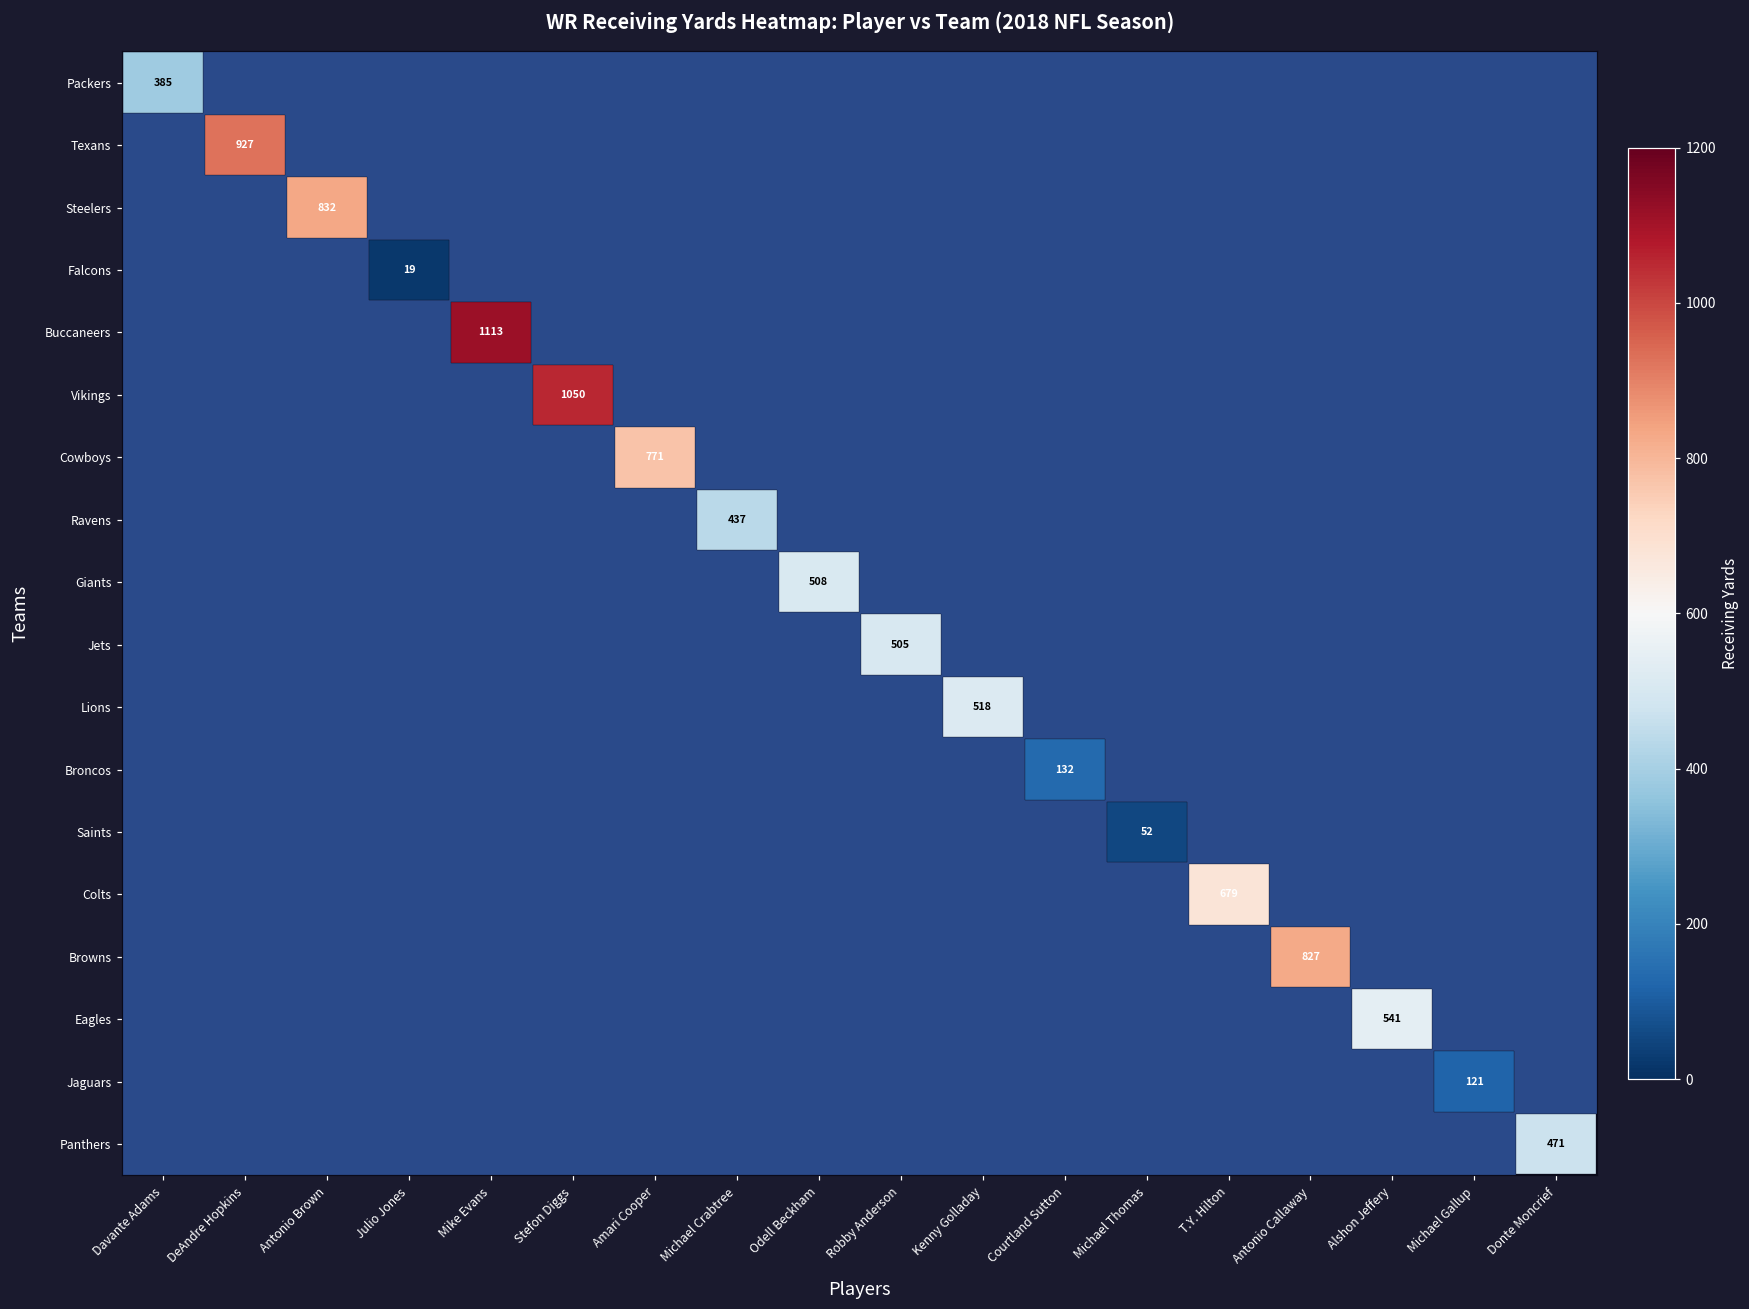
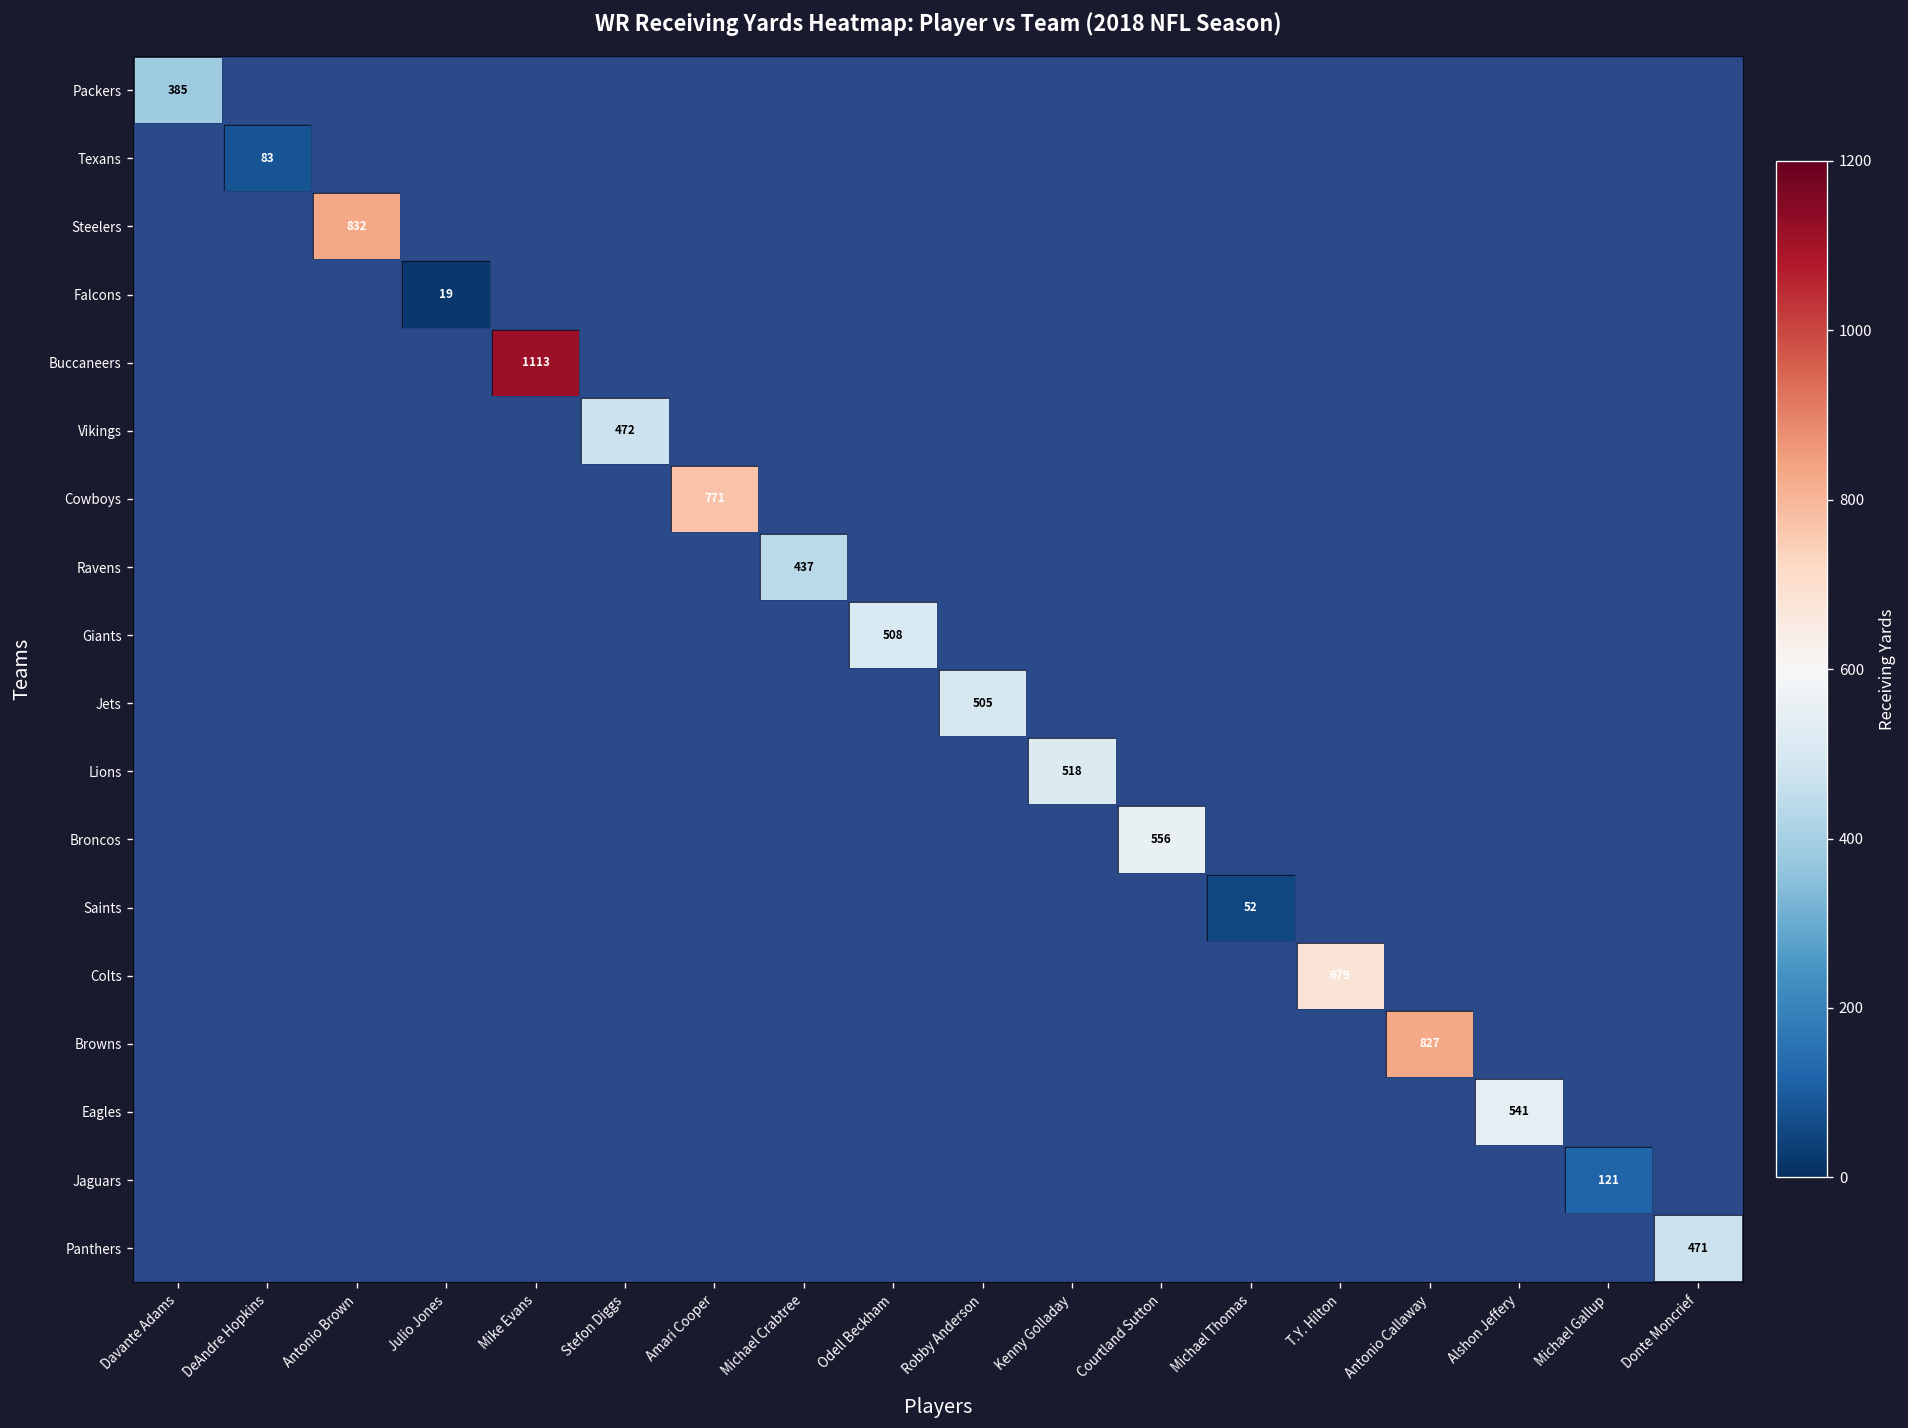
  {
    "Packers": {
      "Davante Adams": 385
    },
    "Texans": {
-     "DeAndre Hopkins": 927
+     "DeAndre Hopkins": 83
    },
    "Steelers": {
      "Antonio Brown": 832
    },
    "Falcons": {
      "Julio Jones": 19
    },
    "Buccaneers": {
      "Mike Evans": 1113
    },
    "Vikings": {
-     "Stefon Diggs": 1050
+     "Stefon Diggs": 472
    },
    "Cowboys": {
      "Amari Cooper": 771
    },
    "Ravens": {
      "Michael Crabtree": 437
    },
    "Giants": {
      "Odell Beckham": 508
    },
    "Jets": {
      "Robby Anderson": 505
    },
    "Lions": {
      "Kenny Golladay": 518
    },
    "Broncos": {
-     "Courtland Sutton": 132
+     "Courtland Sutton": 556
    },
    "Saints": {
      "Michael Thomas": 52
    },
    "Browns": {
      "Antonio Callaway": 827
    },
    "Eagles": {
      "Alshon Jeffery": 541
    },
    "Jaguars": {
      "Michael Gallup": 121
    },
    "Panthers": {
      "Donte Moncrief": 471
    }
  }
